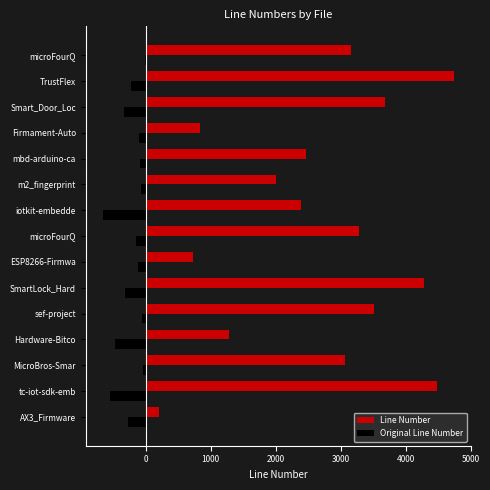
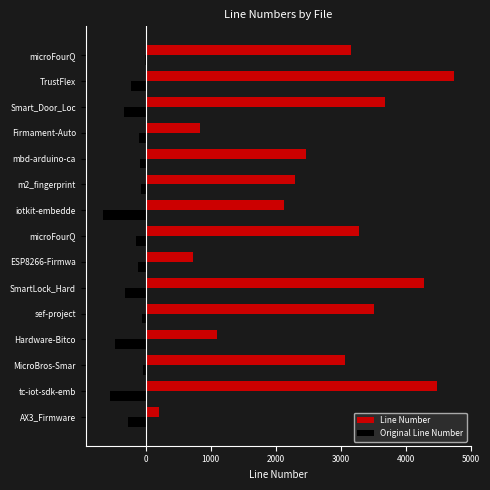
  {
    "Line Number": {
      "TrustFlex": 4700,
      "Smart_Door_Loc": 3700,
      "Firmament-Auto": 800,
      "mbd-arduino-ca": 2500,
-     "m2_fingerprint": 2000,
-     "iotkit-embedde": 2400,
+     "m2_fingerprint": 2300,
+     "iotkit-embedde": 2100,
      "ESP8266-Firmwa": 700,
      "SmartLock_Hard": 4300,
      "sef-project": 3500,
-     "Hardware-Bitco": 1300,
+     "Hardware-Bitco": 1100,
      "MicroBros-Smar": 3100,
      "tc-iot-sdk-emb": 4500,
      "AX3_Firmware": 200
    },
    "Original Line Number": {
      "TrustFlex": -200,
      "Smart_Door_Loc": -300,
      "Firmament-Auto": -100,
      "mbd-arduino-ca": -100,
      "m2_fingerprint": -100,
      "iotkit-embedde": -700,
      "ESP8266-Firmwa": -100,
      "SmartLock_Hard": -300,
      "sef-project": -100,
      "Hardware-Bitco": -500,
      "tc-iot-sdk-emb": -600,
      "AX3_Firmware": -300
    }
  }
